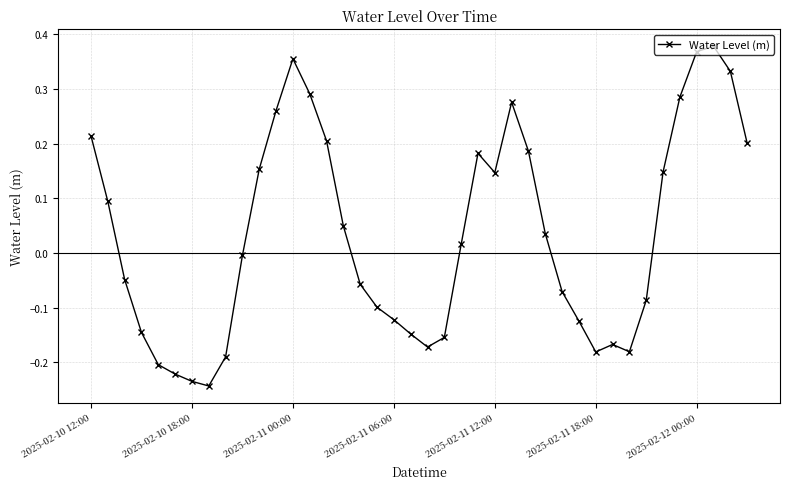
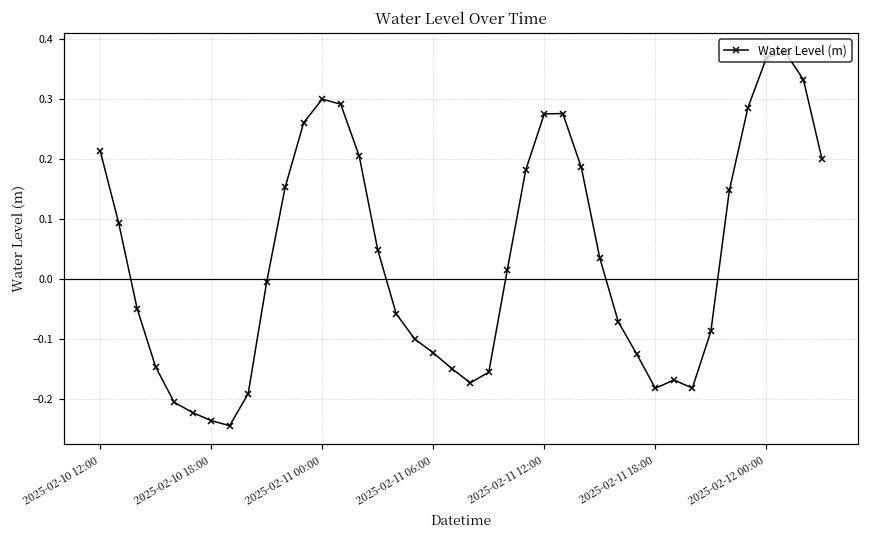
  {
    "2025-02-10 12:00": 0.21,
    "2025-02-10 18:00": -0.24,
-   "2025-02-11 00:00": 0.36,
+   "2025-02-11 00:00": 0.30,
    "2025-02-11 06:00": -0.12,
-   "2025-02-11 12:00": 0.15,
+   "2025-02-11 12:00": 0.28,
    "2025-02-11 18:00": -0.18
  }
